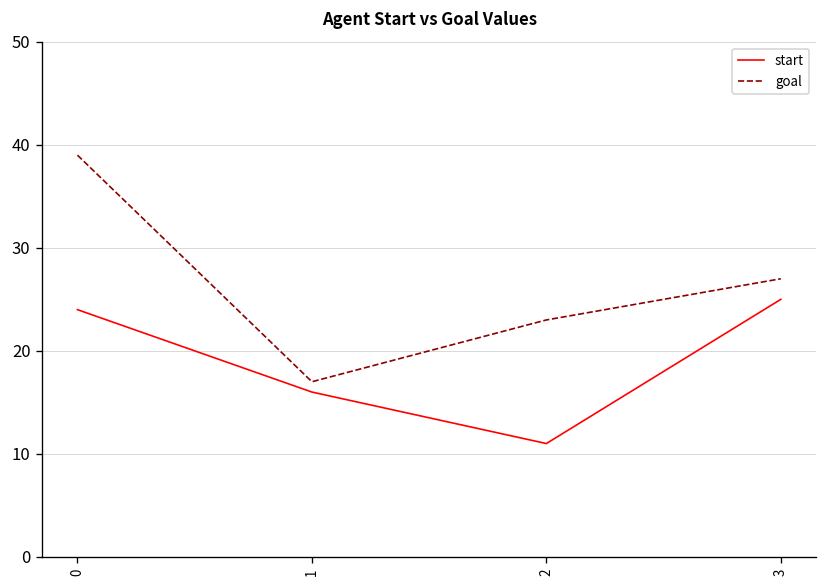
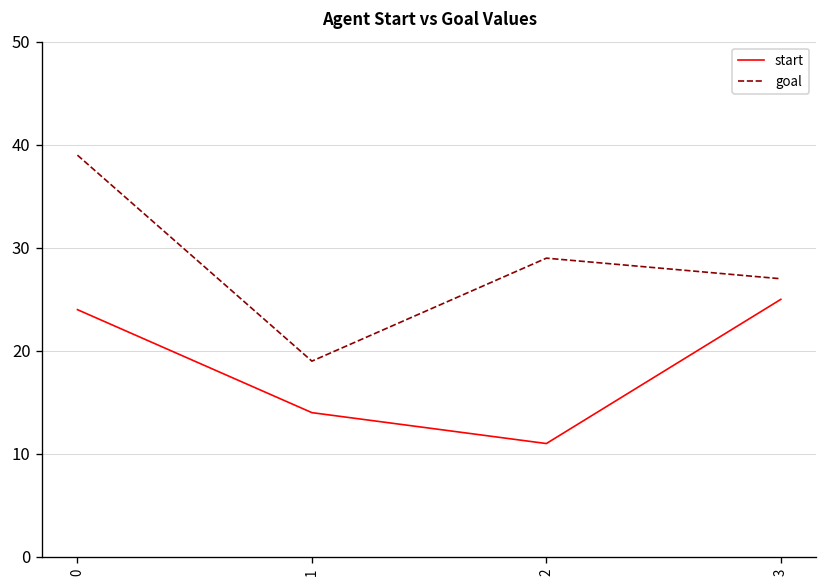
  {
    "start": {
      "0": 24,
-     "1": 16,
+     "1": 14,
      "2": 11,
      "3": 25
    },
    "goal": {
      "0": 39,
-     "1": 17,
-     "2": 23,
+     "1": 19,
+     "2": 29,
      "3": 27
    }
  }
